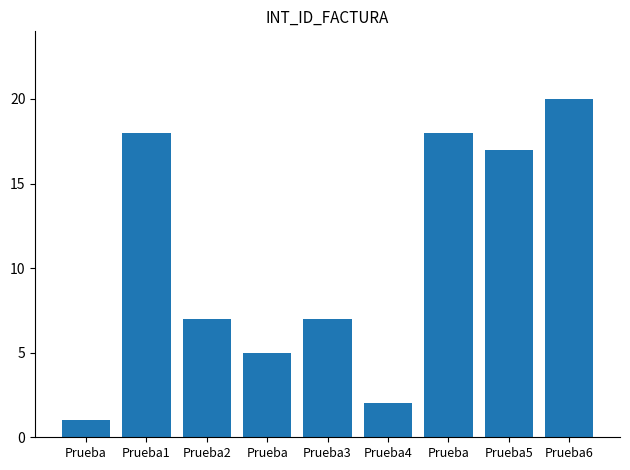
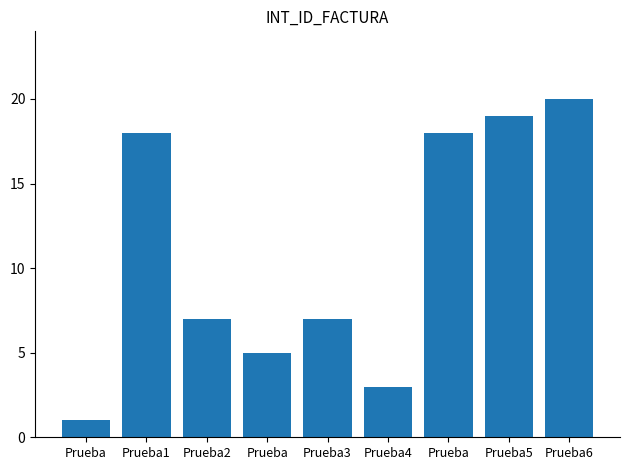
  {
    "Prueba1": 18,
    "Prueba2": 7,
    "Prueba3": 7,
-   "Prueba4": 2,
-   "Prueba5": 17,
+   "Prueba4": 3,
+   "Prueba5": 19,
    "Prueba6": 20
  }
